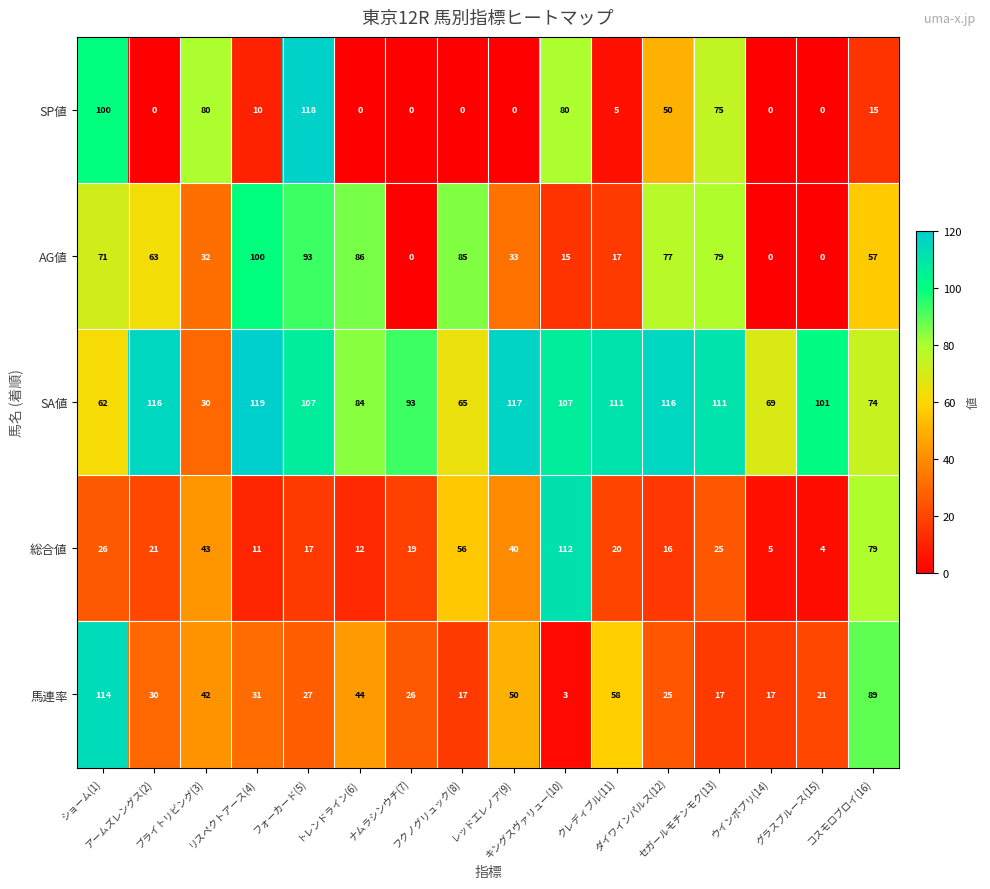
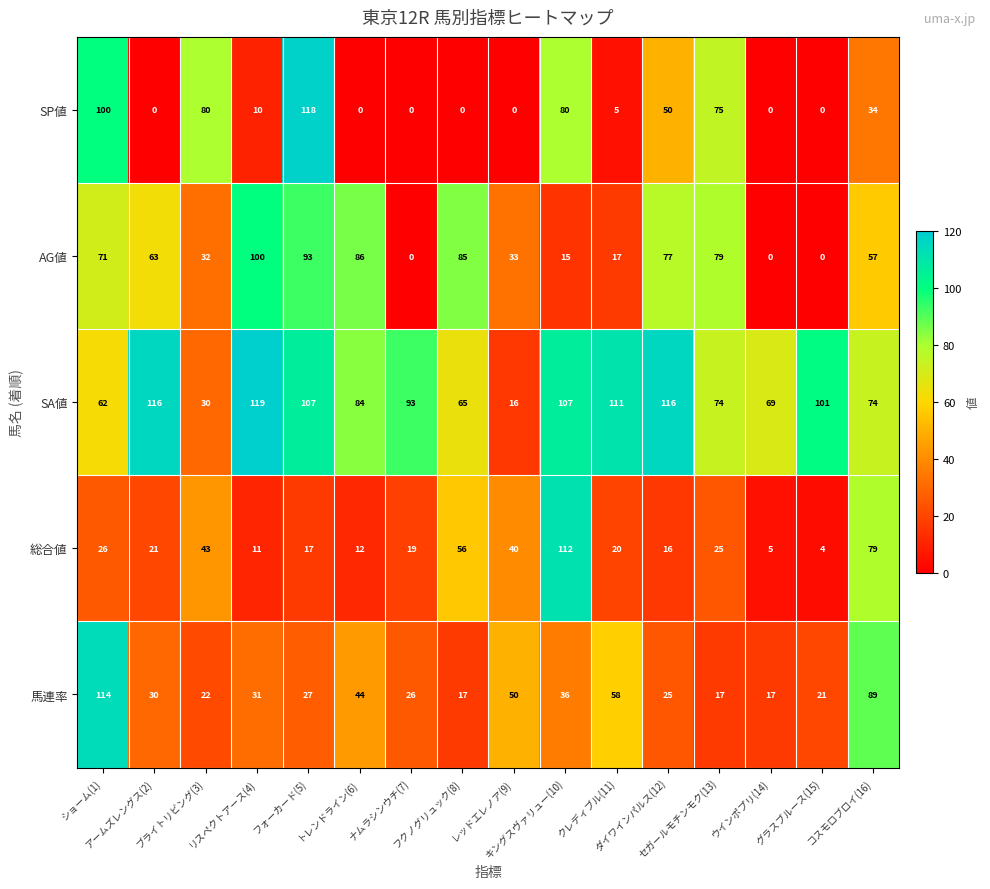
  {
    "SP値": {
      "ショーム(1)": 100,
      "アームズレングス(2)": 0,
      "ブライトリビング(3)": 80,
      "リスペクトアース(4)": 10,
      "フォーカード(5)": 118,
      "トレンドライン(6)": 0,
      "ナムラシンウチ(7)": 0,
      "フクノグリュック(8)": 0,
      "レッドエレノア(9)": 0,
      "キングスヴァリュー(10)": 80,
      "クレディブル(11)": 5,
      "ダイワインパルス(12)": 50,
      "セガールモチンモク(13)": 75,
      "ウインポプリ(14)": 0,
      "グラスブルース(15)": 0,
-     "コスモロブロイ(16)": 15
+     "コスモロブロイ(16)": 34
    },
    "AG値": {
      "ショーム(1)": 71,
      "アームズレングス(2)": 63,
      "ブライトリビング(3)": 32,
      "リスペクトアース(4)": 100,
      "フォーカード(5)": 93,
      "トレンドライン(6)": 86,
      "ナムラシンウチ(7)": 0,
      "フクノグリュック(8)": 85,
      "レッドエレノア(9)": 33,
      "キングスヴァリュー(10)": 15,
      "クレディブル(11)": 17,
      "ダイワインパルス(12)": 77,
      "セガールモチンモク(13)": 79,
      "ウインポプリ(14)": 0,
      "グラスブルース(15)": 0,
      "コスモロブロイ(16)": 57
    },
    "SA値": {
      "ショーム(1)": 62,
      "アームズレングス(2)": 116,
      "ブライトリビング(3)": 30,
      "リスペクトアース(4)": 119,
      "フォーカード(5)": 107,
      "トレンドライン(6)": 84,
      "ナムラシンウチ(7)": 93,
      "フクノグリュック(8)": 65,
-     "レッドエレノア(9)": 117,
+     "レッドエレノア(9)": 16,
      "キングスヴァリュー(10)": 107,
      "クレディブル(11)": 111,
      "ダイワインパルス(12)": 116,
-     "セガールモチンモク(13)": 111,
+     "セガールモチンモク(13)": 74,
      "ウインポプリ(14)": 69,
      "グラスブルース(15)": 101,
      "コスモロブロイ(16)": 74
    },
    "総合値": {
      "ショーム(1)": 26,
      "アームズレングス(2)": 21,
      "ブライトリビング(3)": 43,
      "リスペクトアース(4)": 11,
      "フォーカード(5)": 17,
      "トレンドライン(6)": 12,
      "ナムラシンウチ(7)": 19,
      "フクノグリュック(8)": 56,
      "レッドエレノア(9)": 40,
      "キングスヴァリュー(10)": 112,
      "クレディブル(11)": 20,
      "ダイワインパルス(12)": 16,
      "セガールモチンモク(13)": 25,
      "ウインポプリ(14)": 5,
      "グラスブルース(15)": 4,
      "コスモロブロイ(16)": 79
    },
    "馬連率": {
      "ショーム(1)": 114,
      "アームズレングス(2)": 30,
-     "ブライトリビング(3)": 42,
+     "ブライトリビング(3)": 22,
      "リスペクトアース(4)": 31,
      "フォーカード(5)": 27,
      "トレンドライン(6)": 44,
      "ナムラシンウチ(7)": 26,
      "フクノグリュック(8)": 17,
      "レッドエレノア(9)": 50,
-     "キングスヴァリュー(10)": 3,
+     "キングスヴァリュー(10)": 36,
      "クレディブル(11)": 58,
      "ダイワインパルス(12)": 25,
      "セガールモチンモク(13)": 17,
      "ウインポプリ(14)": 17,
      "グラスブルース(15)": 21,
      "コスモロブロイ(16)": 89
    }
  }
